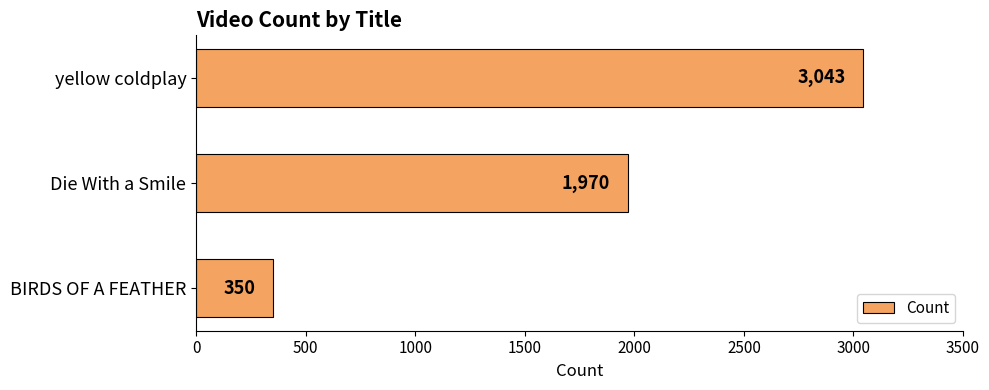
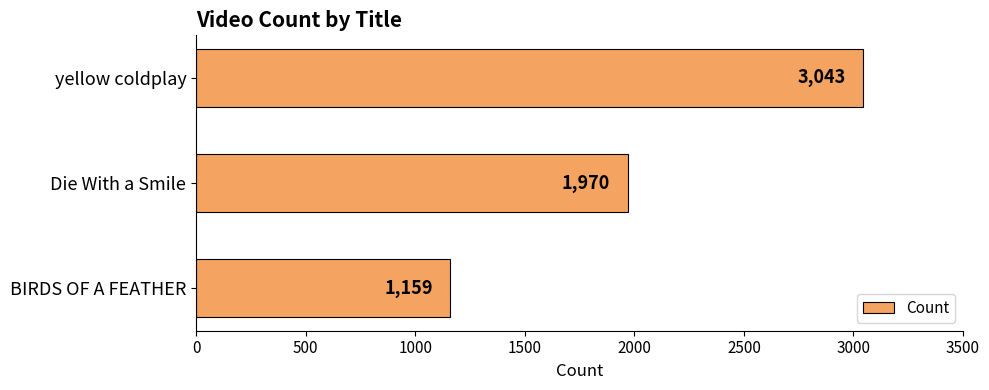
  {
    "yellow coldplay": "3,043",
    "Die With a Smile": "1,970",
-   "BIRDS OF A FEATHER": "350"
+   "BIRDS OF A FEATHER": "1,159"
  }
